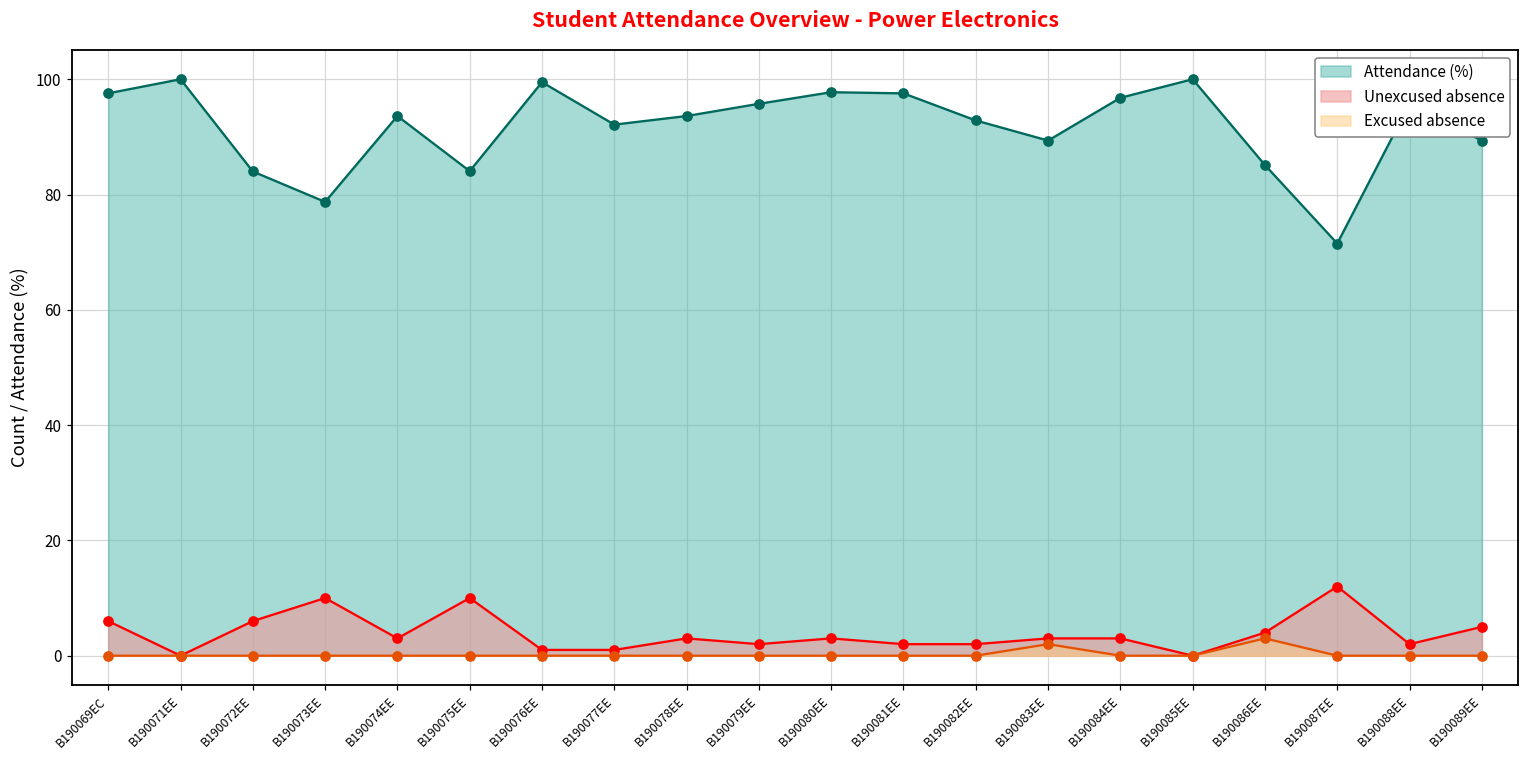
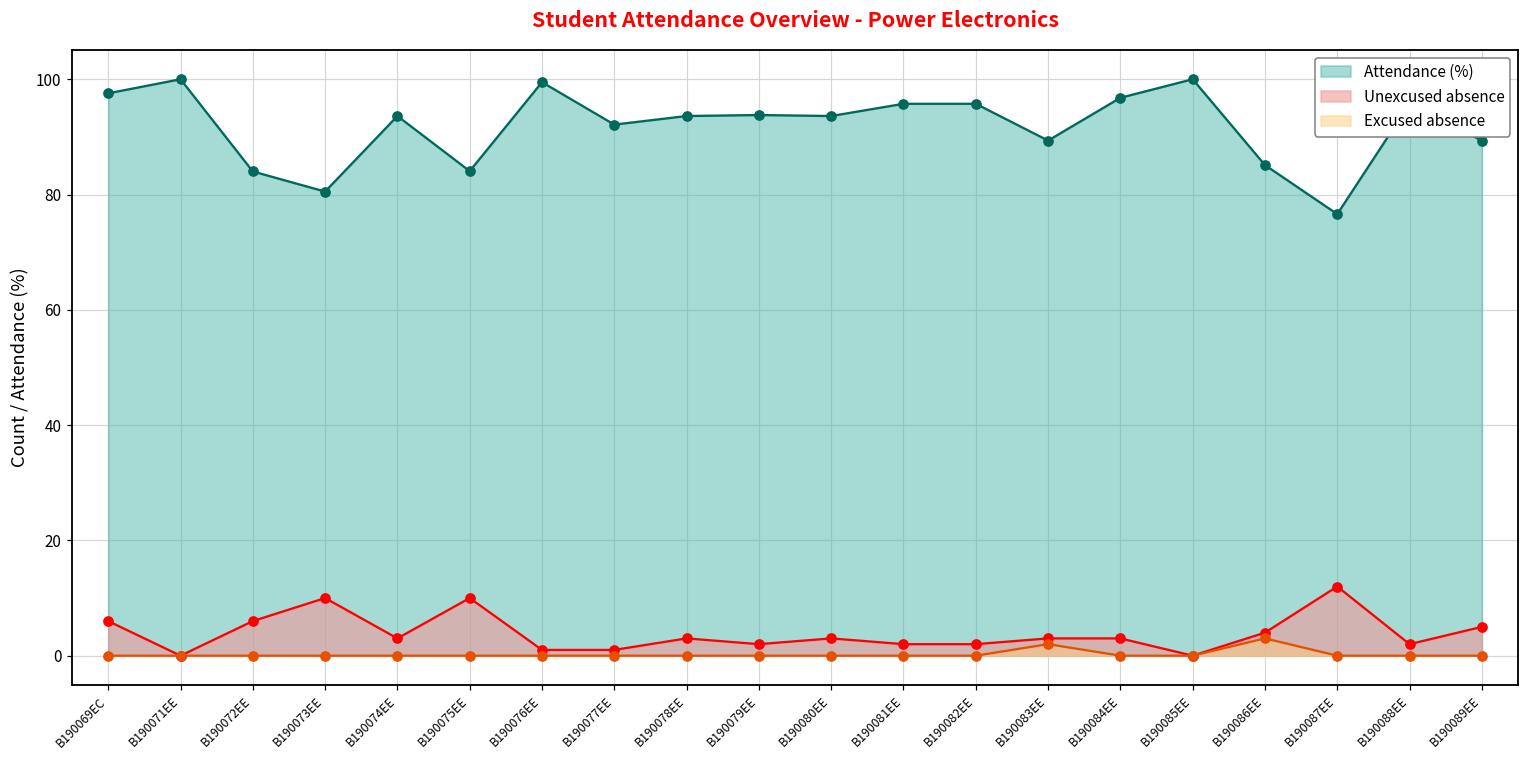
  {
    "Attendance (%)": {
      "B190069EC": 98,
      "B190071EE": 100,
      "B190072EE": 84,
-     "B190073EE": 79,
+     "B190073EE": 81,
      "B190074EE": 94,
      "B190075EE": 84,
      "B190076EE": 99,
      "B190077EE": 92,
      "B190078EE": 94,
-     "B190079EE": 96,
-     "B190080EE": 98,
-     "B190081EE": 98,
-     "B190082EE": 93,
+     "B190079EE": 94,
+     "B190080EE": 94,
+     "B190081EE": 96,
+     "B190082EE": 96,
      "B190083EE": 89,
      "B190084EE": 97,
      "B190085EE": 100,
      "B190086EE": 85,
-     "B190087EE": 72,
+     "B190087EE": 77,
      "B190089EE": 89
    }
  }
